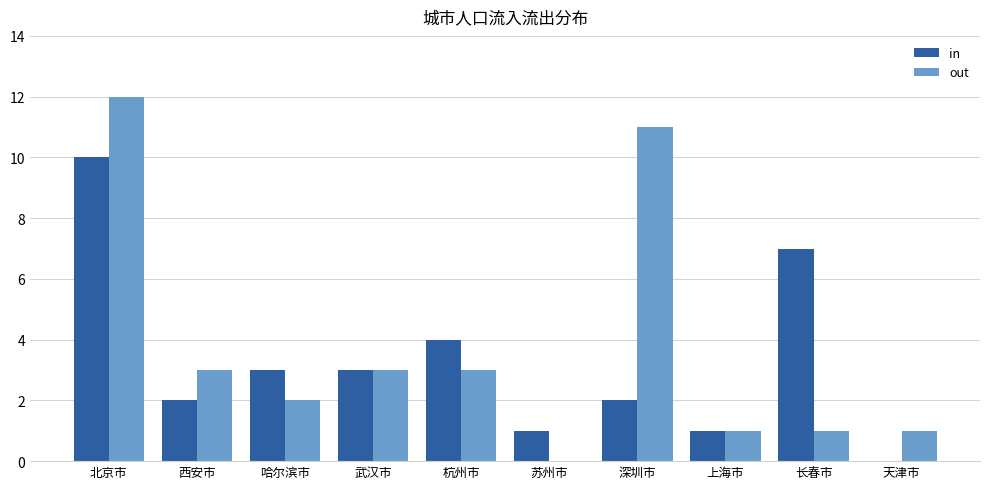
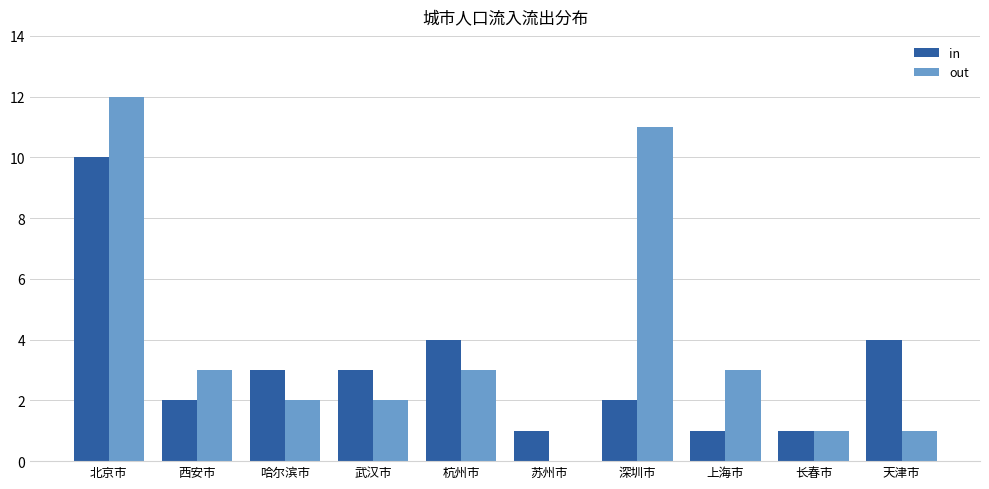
  {
    "in": {
      "北京市": 10,
      "西安市": 2,
      "哈尔滨市": 3,
      "武汉市": 3,
      "杭州市": 4,
      "苏州市": 1,
      "深圳市": 2,
      "上海市": 1,
-     "长春市": 7,
-     "天津市": 0
+     "长春市": 1,
+     "天津市": 4
    },
    "out": {
      "北京市": 12,
      "西安市": 3,
      "哈尔滨市": 2,
-     "武汉市": 3,
+     "武汉市": 2,
      "杭州市": 3,
      "苏州市": 0,
      "深圳市": 11,
-     "上海市": 1,
+     "上海市": 3,
      "长春市": 1,
      "天津市": 1
    }
  }
